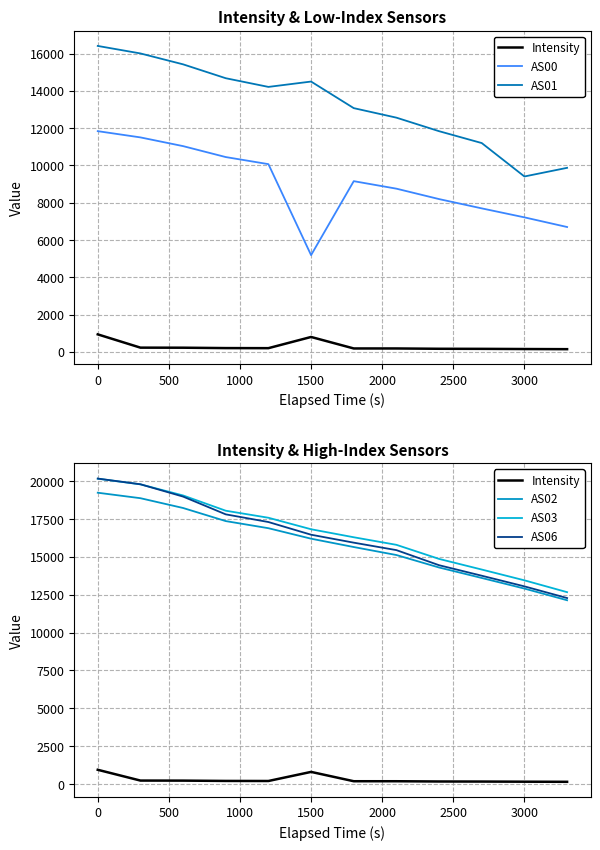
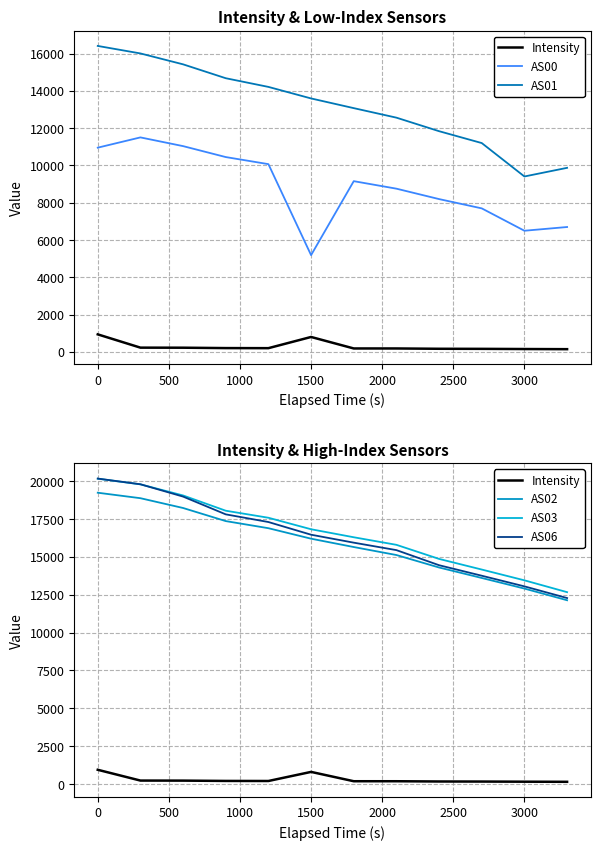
  {
    "Intensity & Low-Index Sensors": {
      "Intensity": {
        "0": 900,
        "1500": 800,
        "3000": 100
      },
      "AS00": {
-       "0": 11800,
+       "0": 11000,
        "1500": 5200,
-       "3000": 7200
+       "3000": 6500
      },
      "AS01": {
        "0": 16400,
-       "1500": 14500,
+       "1500": 13600,
        "3000": 9400
      }
    },
    "Intensity & High-Index Sensors": {
      "Intensity": {
        "0": 900,
        "1500": 800,
        "3000": 100
      },
      "AS06": {
        "1500": 16500
      }
    }
  }
